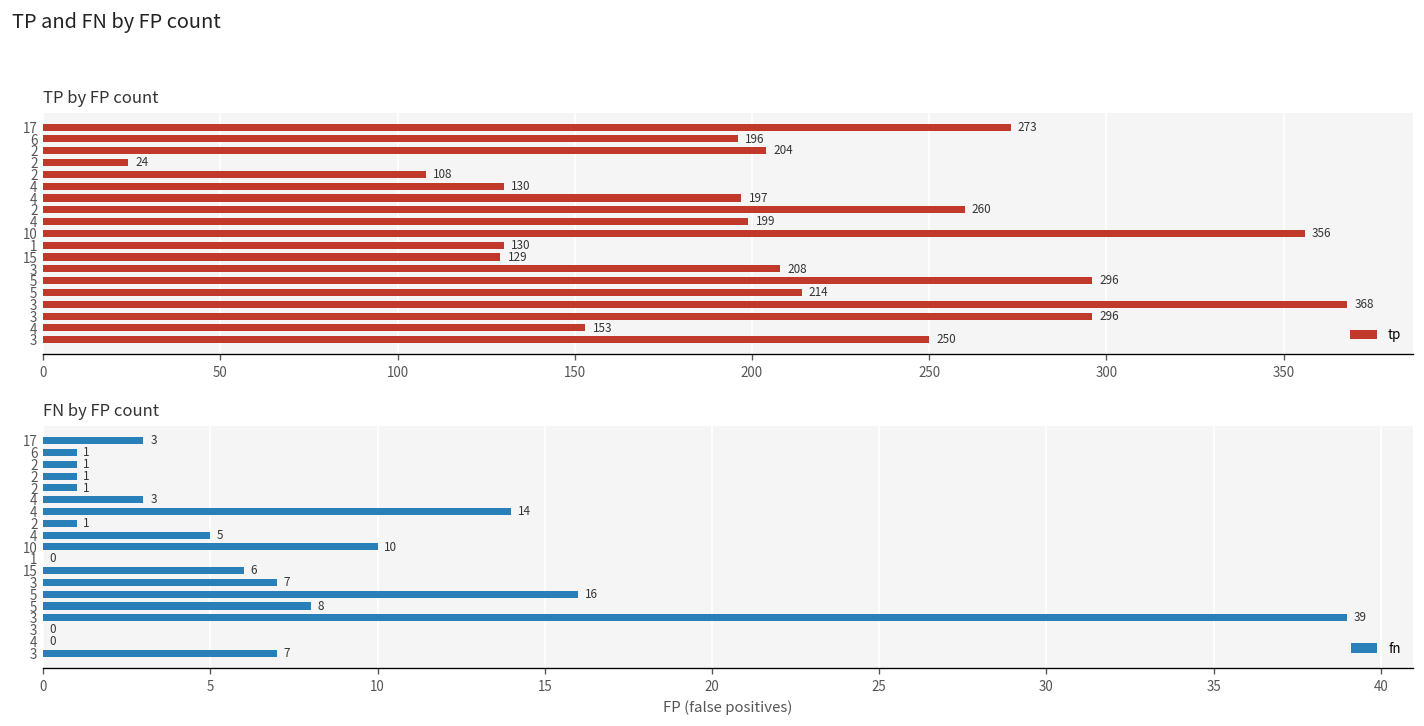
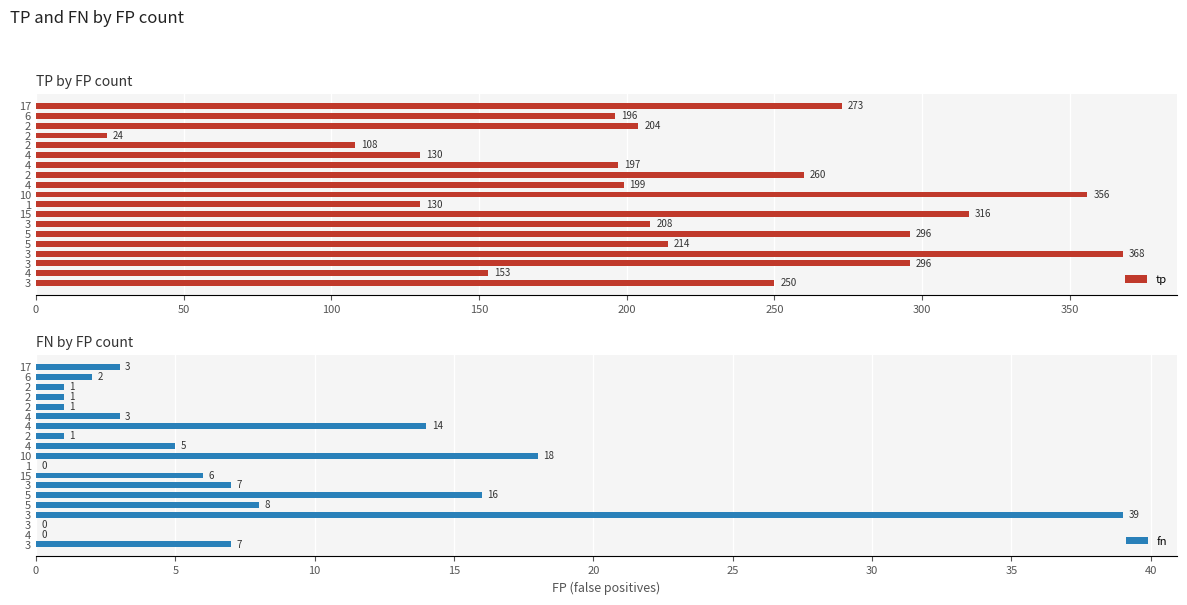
  {
    "TP by FP count": {
      "17": 273,
      "6": 196,
      "10": 356,
      "1": 130,
-     "15": 129
+     "15": 316
    },
    "FN by FP count": {
      "17": 3,
-     "6": 1,
-     "10": 10,
+     "6": 2,
+     "10": 18,
      "1": 0,
      "15": 6
    }
  }
